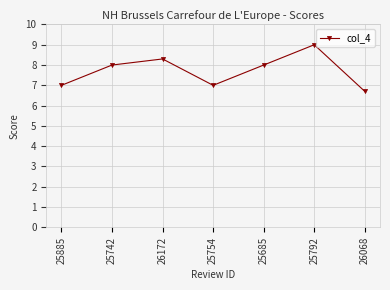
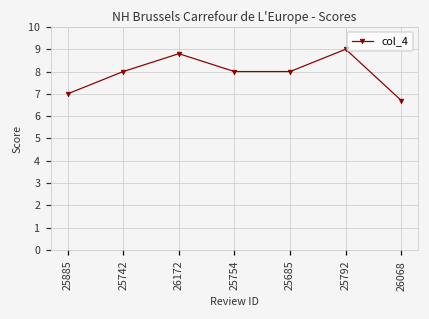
  {
    "25885": 7.0,
    "25742": 8.0,
-   "26172": 8.3,
-   "25754": 7,
+   "26172": 8.8,
+   "25754": 8,
    "25685": 8.0,
    "25792": 9.0,
    "26068": 6.7
  }
